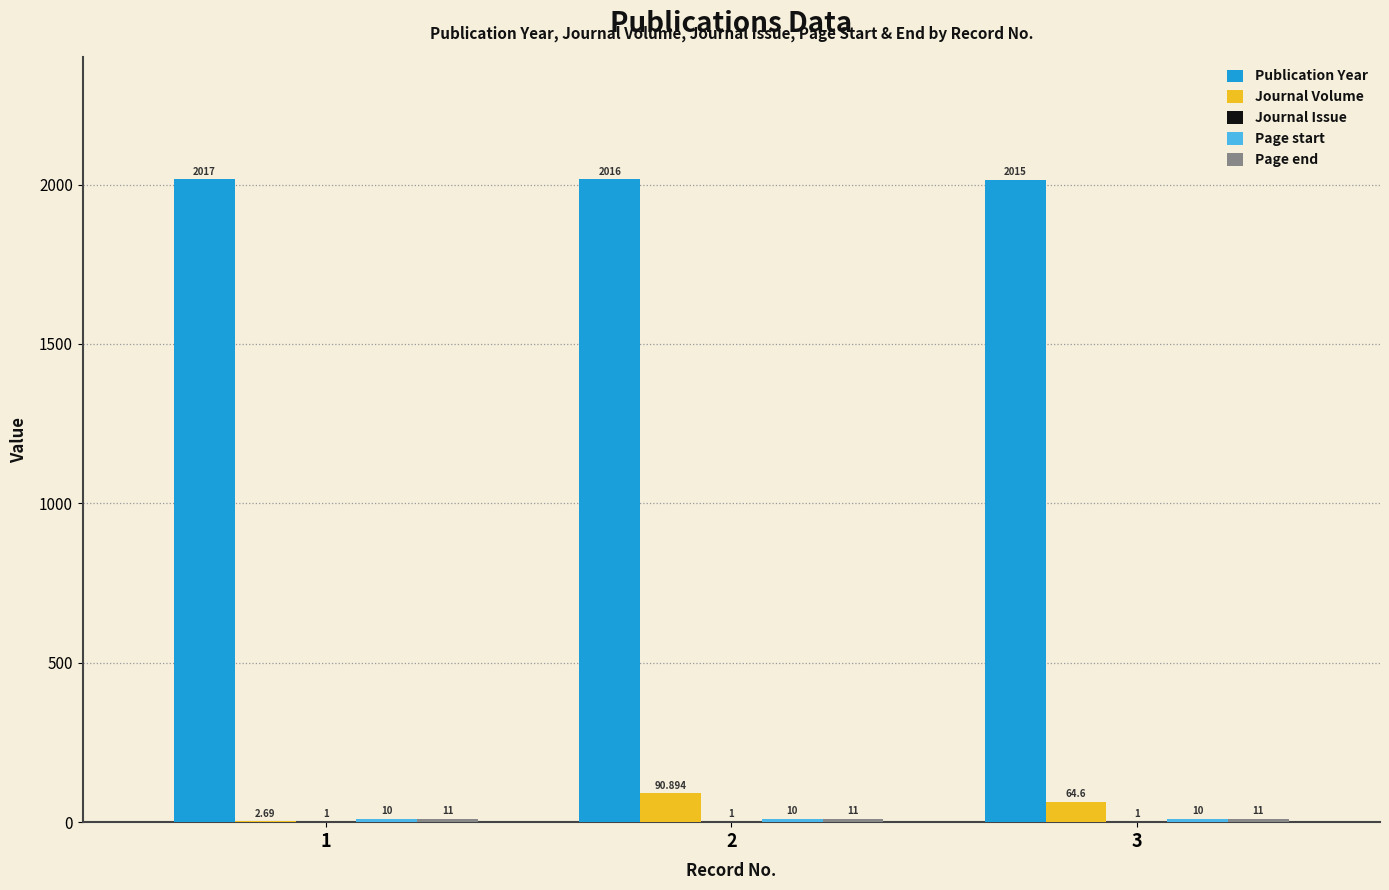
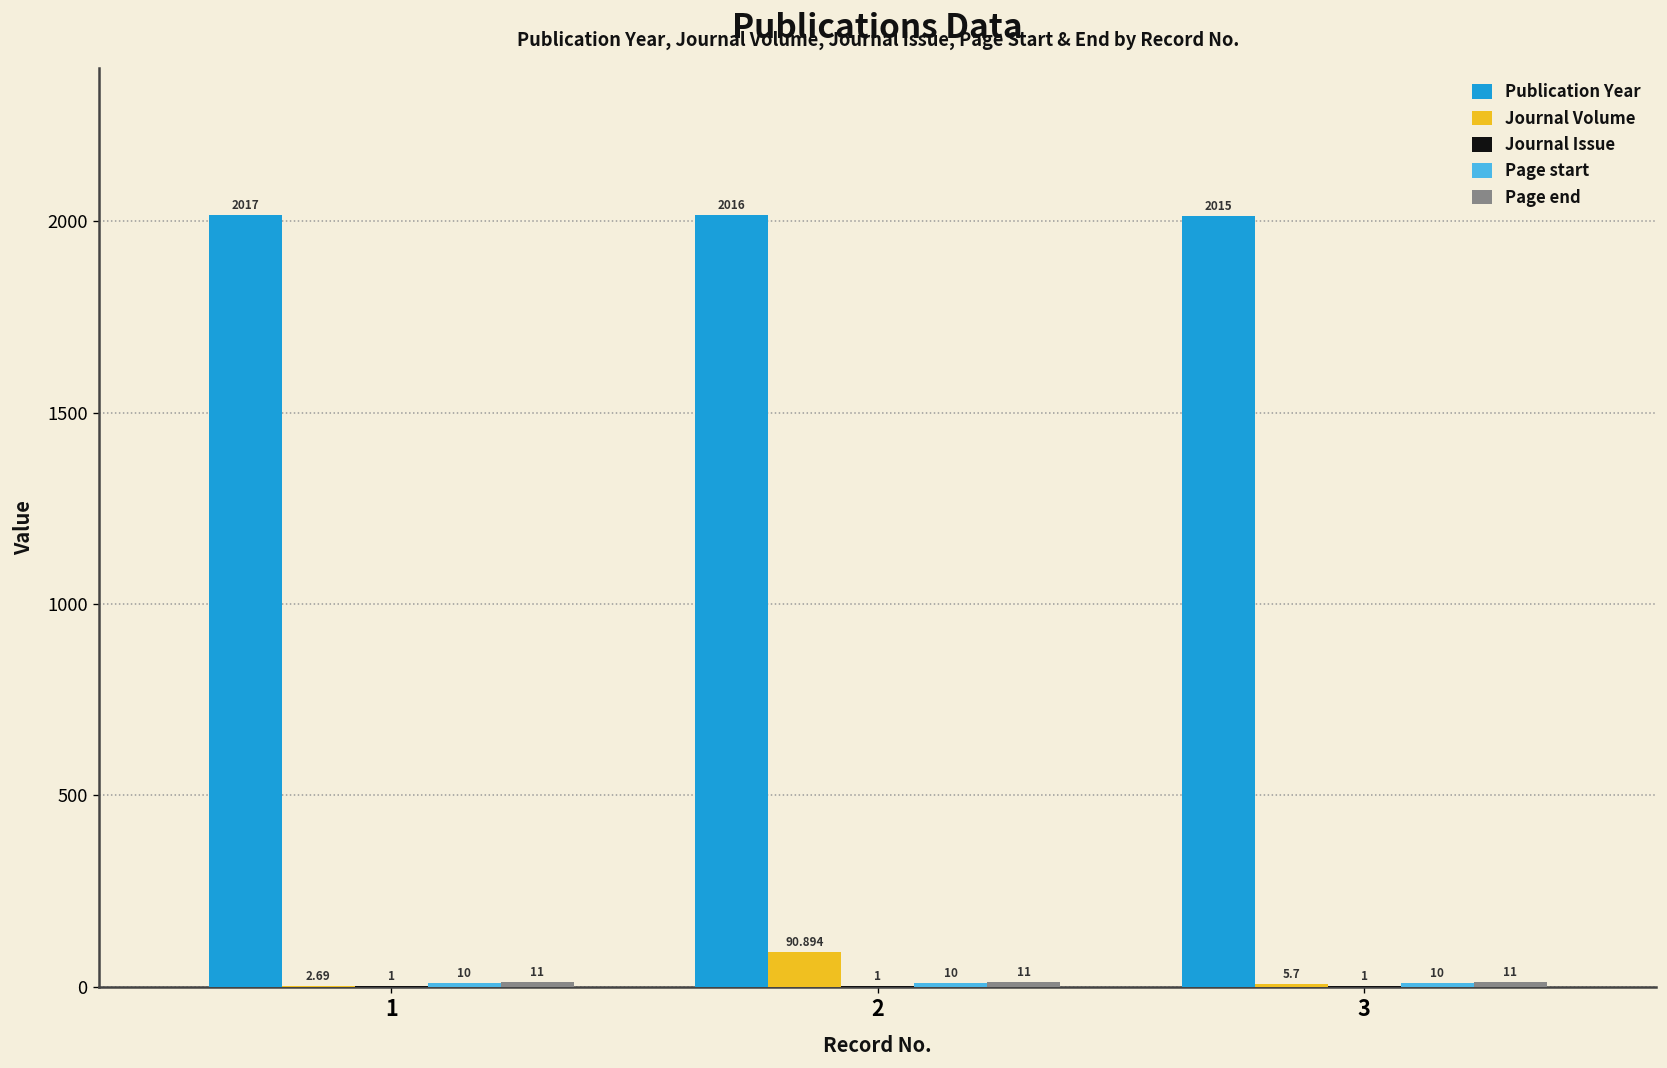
  {
    "Journal Volume": {
      "1": 2.69,
      "2": 90.894,
-     "3": 64.6
+     "3": 5.7
    },
    "Journal Issue": {
      "1": 1,
      "2": 1,
      "3": 1
    },
    "Page end": {
      "1": 11,
      "2": 11,
      "3": 11
    }
  }
